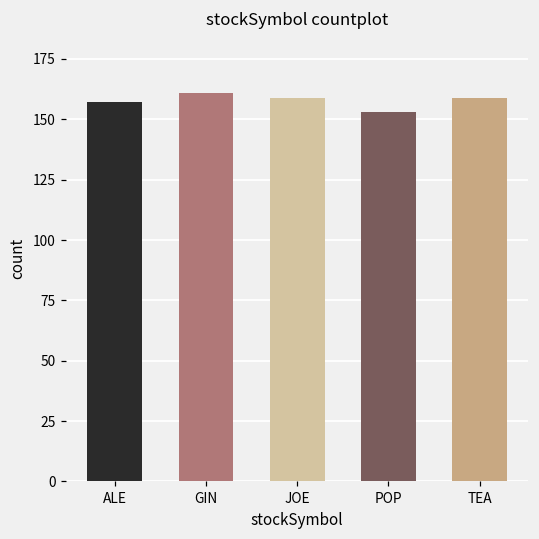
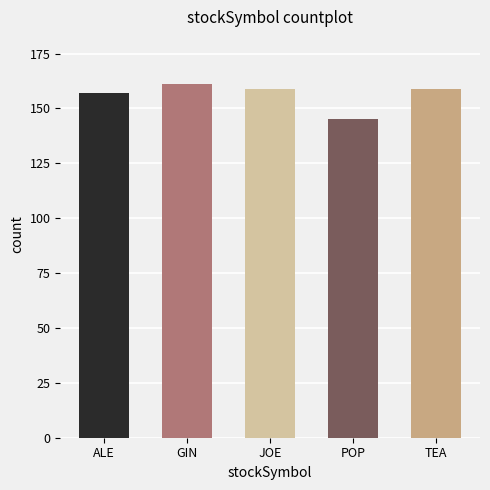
  {
    "ALE": 157,
    "GIN": 161,
    "JOE": 159,
-   "POP": 153,
+   "POP": 145,
    "TEA": 159
  }
